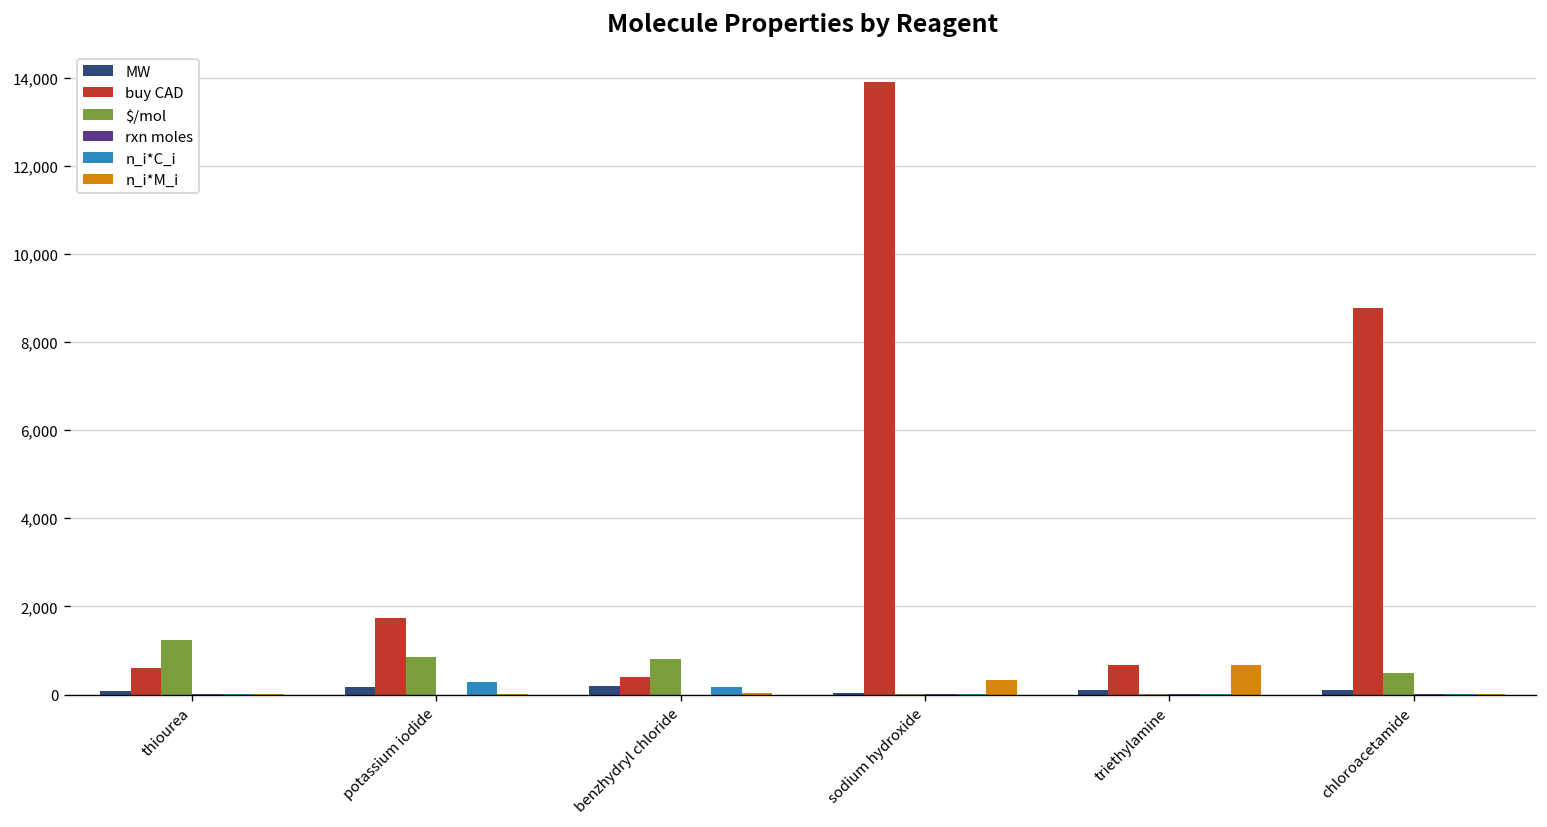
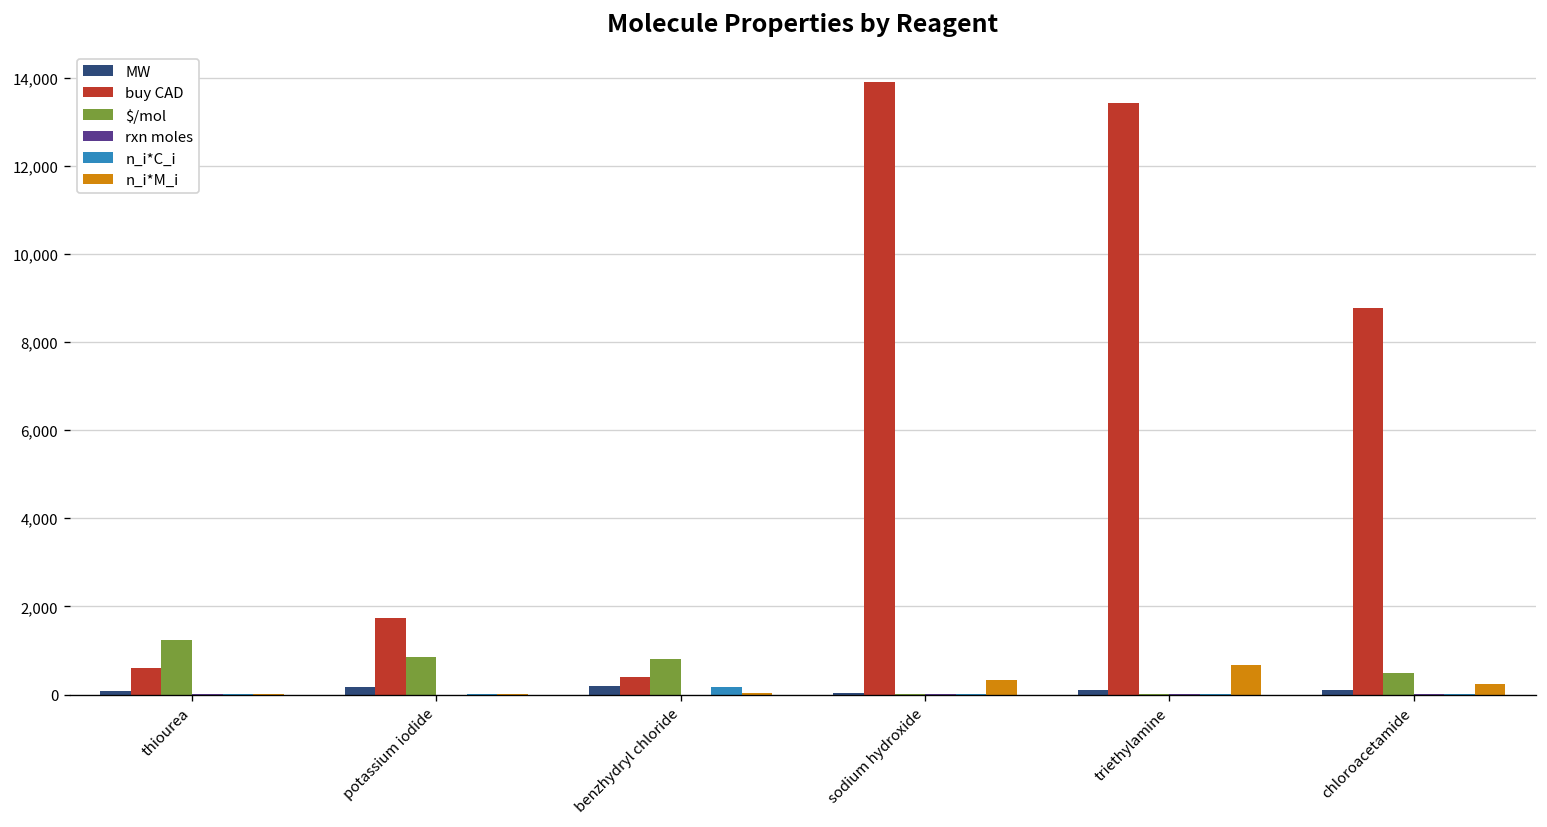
  {
    "buy CAD": {
      "thiourea": "600",
      "potassium iodide": "1,700",
      "benzhydryl chloride": "400",
      "sodium hydroxide": "13,900",
-     "triethylamine": "700",
+     "triethylamine": "13,400",
      "chloroacetamide": "8,800"
    },
    "$/mol": {
      "thiourea": "1,200",
      "potassium iodide": "800",
      "benzhydryl chloride": "800",
      "chloroacetamide": "500"
    },
    "n_i*C_i": {
-     "potassium iodide": "300",
+     "potassium iodide": "0",
      "benzhydryl chloride": "200"
    },
    "n_i*M_i": {
      "sodium hydroxide": "300",
      "triethylamine": "700",
-     "chloroacetamide": "0"
+     "chloroacetamide": "200"
    }
  }
